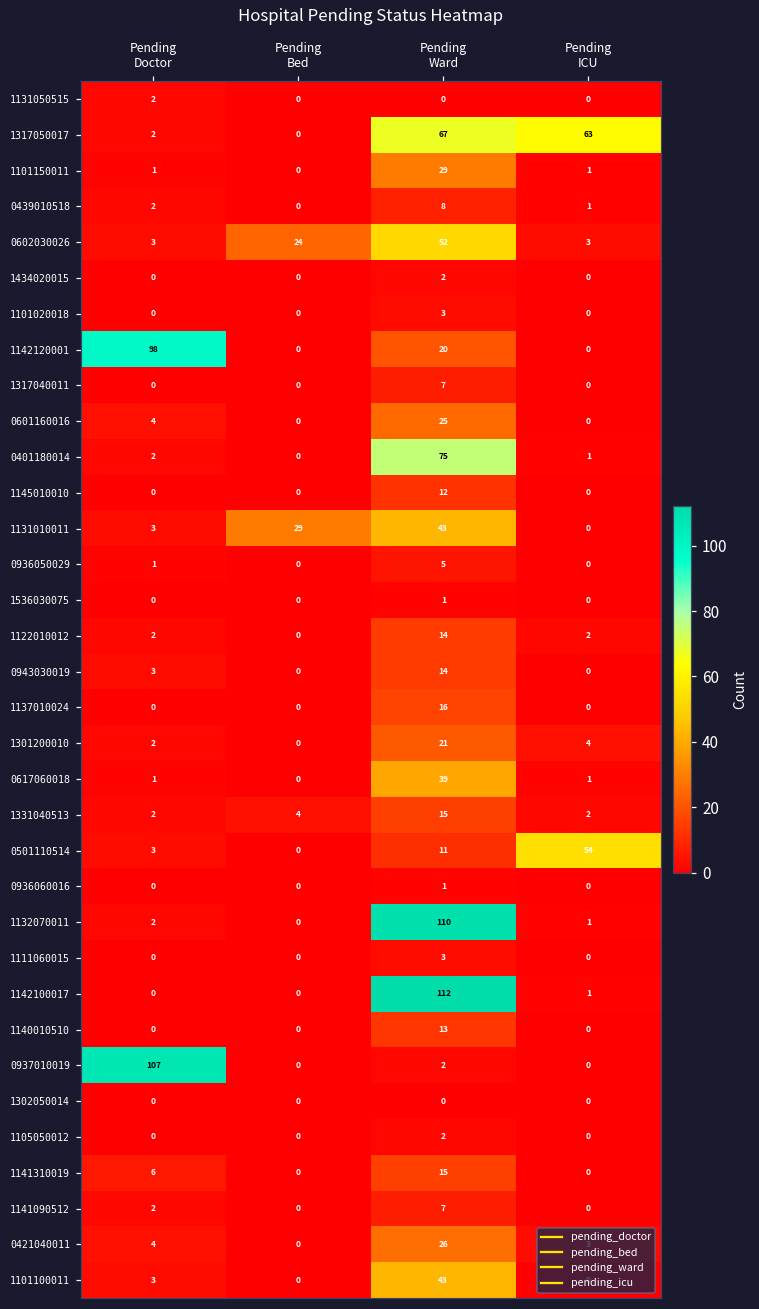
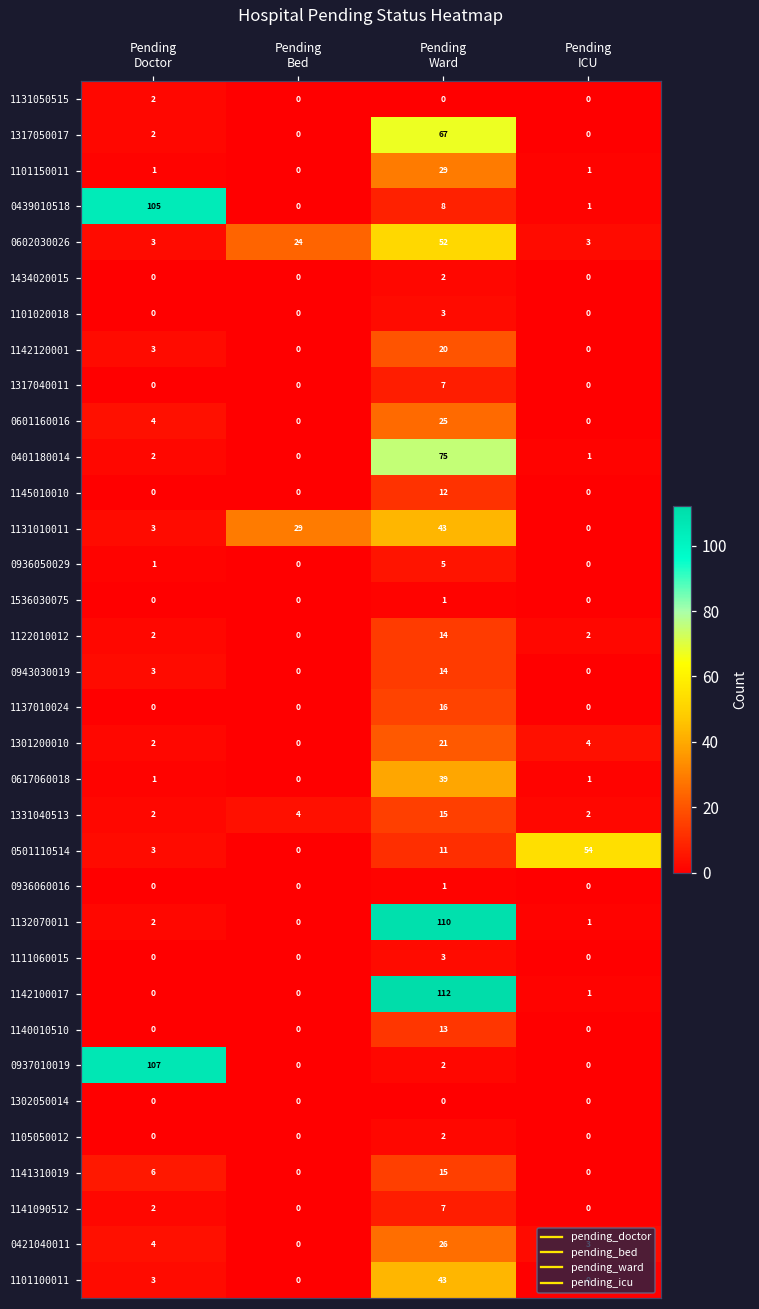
  {
    "1131050515": {
      "Pending Doctor": 2,
      "Pending Bed": 0,
      "Pending Ward": 0,
      "Pending ICU": 0
    },
    "1317050017": {
      "Pending Doctor": 2,
      "Pending Bed": 0,
      "Pending Ward": 67,
-     "Pending ICU": 63
+     "Pending ICU": 0
    },
    "1101150011": {
      "Pending Doctor": 1,
      "Pending Bed": 0,
      "Pending Ward": 29,
      "Pending ICU": 1
    },
    "0439010518": {
-     "Pending Doctor": 2,
+     "Pending Doctor": 105,
      "Pending Bed": 0,
      "Pending Ward": 8,
      "Pending ICU": 1
    },
    "0602030026": {
      "Pending Doctor": 3,
      "Pending Bed": 24,
      "Pending Ward": 52,
      "Pending ICU": 3
    },
    "1434020015": {
      "Pending Doctor": 0,
      "Pending Bed": 0,
      "Pending Ward": 2,
      "Pending ICU": 0
    },
    "1101020018": {
      "Pending Doctor": 0,
      "Pending Bed": 0,
      "Pending Ward": 3,
      "Pending ICU": 0
    },
    "1142120001": {
-     "Pending Doctor": 98,
+     "Pending Doctor": 3,
      "Pending Bed": 0,
      "Pending Ward": 20,
      "Pending ICU": 0
    },
    "1317040011": {
      "Pending Doctor": 0,
      "Pending Bed": 0,
      "Pending Ward": 7,
      "Pending ICU": 0
    },
    "0601160016": {
      "Pending Doctor": 4,
      "Pending Bed": 0,
      "Pending Ward": 25,
      "Pending ICU": 0
    },
    "0401180014": {
      "Pending Doctor": 2,
      "Pending Bed": 0,
      "Pending Ward": 75,
      "Pending ICU": 1
    },
    "1145010010": {
      "Pending Doctor": 0,
      "Pending Bed": 0,
      "Pending Ward": 12,
      "Pending ICU": 0
    },
    "1131010011": {
      "Pending Doctor": 3,
      "Pending Bed": 29,
      "Pending Ward": 43,
      "Pending ICU": 0
    },
    "0936050029": {
      "Pending Doctor": 1,
      "Pending Bed": 0,
      "Pending Ward": 5,
      "Pending ICU": 0
    },
    "1536030075": {
      "Pending Doctor": 0,
      "Pending Bed": 0,
      "Pending Ward": 1,
      "Pending ICU": 0
    },
    "1122010012": {
      "Pending Doctor": 2,
      "Pending Bed": 0,
      "Pending Ward": 14,
      "Pending ICU": 2
    },
    "0943030019": {
      "Pending Doctor": 3,
      "Pending Bed": 0,
      "Pending Ward": 14,
      "Pending ICU": 0
    },
    "1137010024": {
      "Pending Doctor": 0,
      "Pending Bed": 0,
      "Pending Ward": 16,
      "Pending ICU": 0
    },
    "1301200010": {
      "Pending Doctor": 2,
      "Pending Bed": 0,
      "Pending Ward": 21,
      "Pending ICU": 4
    },
    "0617060018": {
      "Pending Doctor": 1,
      "Pending Bed": 0,
      "Pending Ward": 39,
      "Pending ICU": 1
    },
    "1331040513": {
      "Pending Doctor": 2,
      "Pending Bed": 4,
      "Pending Ward": 15,
      "Pending ICU": 2
    },
    "0501110514": {
      "Pending Doctor": 3,
      "Pending Bed": 0,
      "Pending Ward": 11,
      "Pending ICU": 54
    },
    "0936060016": {
      "Pending Doctor": 0,
      "Pending Bed": 0,
      "Pending Ward": 1,
      "Pending ICU": 0
    },
    "1132070011": {
      "Pending Doctor": 2,
      "Pending Bed": 0,
      "Pending Ward": 110,
      "Pending ICU": 1
    },
    "1111060015": {
      "Pending Doctor": 0,
      "Pending Bed": 0,
      "Pending Ward": 3,
      "Pending ICU": 0
    },
    "1142100017": {
      "Pending Doctor": 0,
      "Pending Bed": 0,
      "Pending Ward": 112,
      "Pending ICU": 1
    },
    "1140010510": {
      "Pending Doctor": 0,
      "Pending Bed": 0,
      "Pending Ward": 13,
      "Pending ICU": 0
    },
    "0937010019": {
      "Pending Doctor": 107,
      "Pending Bed": 0,
      "Pending Ward": 2,
      "Pending ICU": 0
    },
    "1302050014": {
      "Pending Doctor": 0,
      "Pending Bed": 0,
      "Pending Ward": 0,
      "Pending ICU": 0
    },
    "1105050012": {
      "Pending Doctor": 0,
      "Pending Bed": 0,
      "Pending Ward": 2,
      "Pending ICU": 0
    },
    "1141310019": {
      "Pending Doctor": 6,
      "Pending Bed": 0,
      "Pending Ward": 15,
      "Pending ICU": 0
    },
    "1141090512": {
      "Pending Doctor": 2,
      "Pending Bed": 0,
      "Pending Ward": 7,
      "Pending ICU": 0
    },
    "0421040011": {
      "Pending Doctor": 4,
      "Pending Bed": 0,
      "Pending Ward": 26
    },
    "1101100011": {
      "Pending Doctor": 3,
      "Pending Bed": 0,
      "Pending Ward": 43
    }
  }
